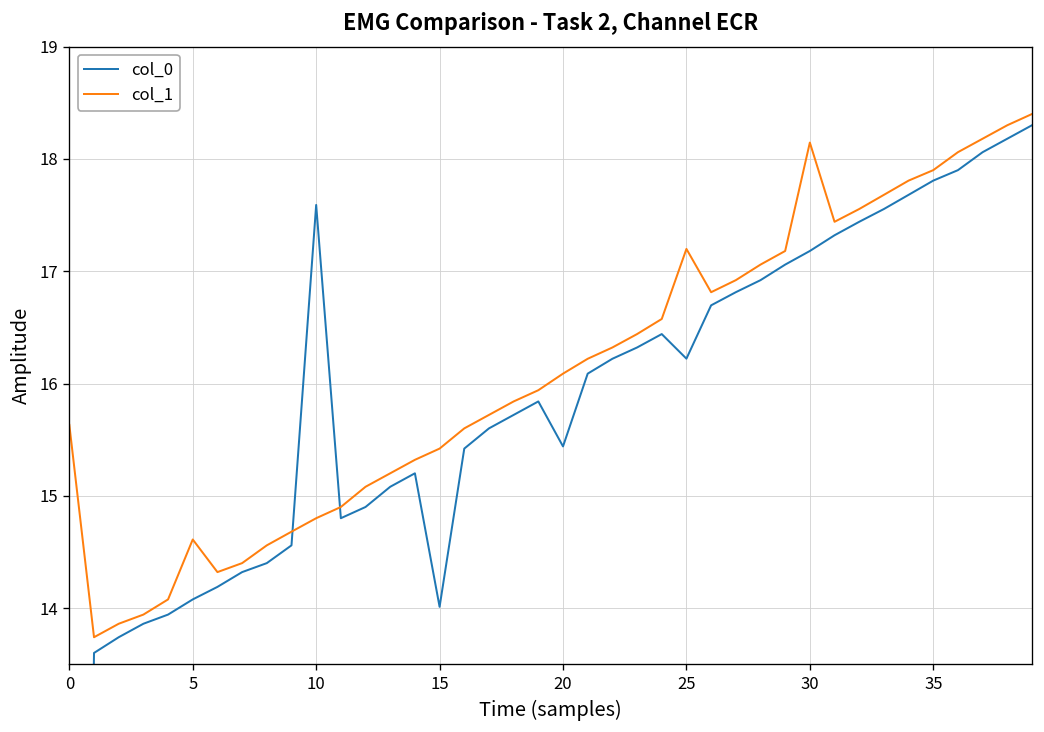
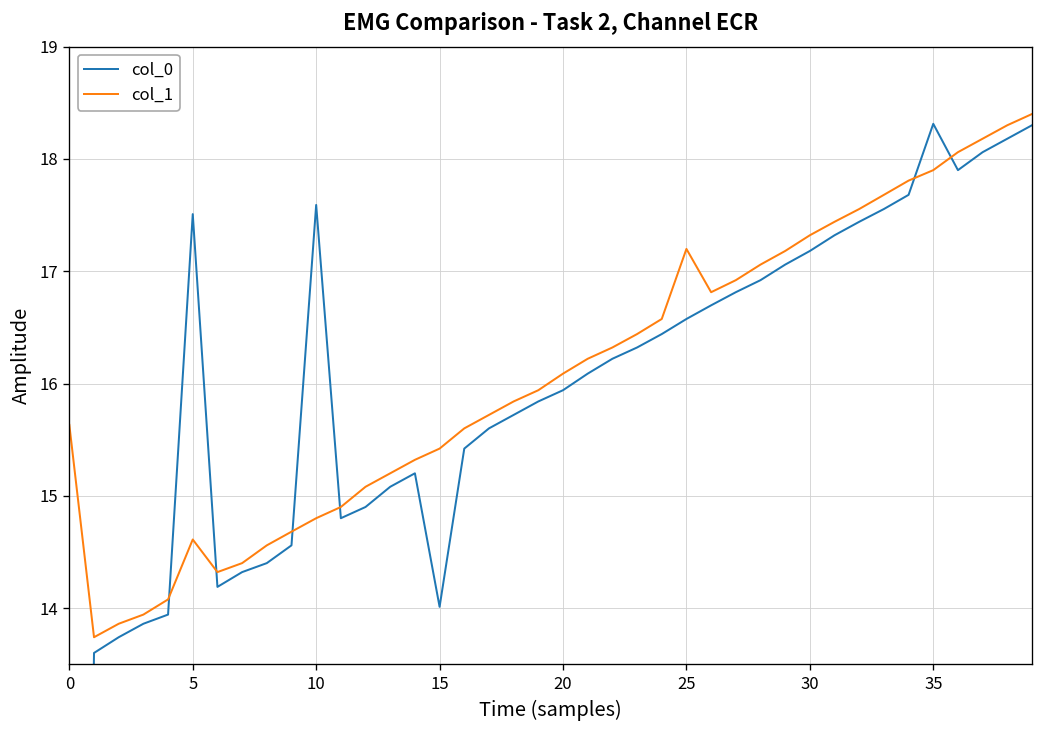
  {
    "col_0": {
-     "5": 14.1,
+     "5": 17.5,
      "10": 17.6,
      "15": 14.0,
-     "20": 15.4,
-     "25": 16.2,
+     "20": 15.9,
+     "25": 16.6,
      "30": 17.2,
-     "35": 17.8
+     "35": 18.3
    },
    "col_1": {
      "0": 15.6,
      "5": 14.6,
      "10": 14.8,
      "15": 15.4,
      "20": 16.1,
      "25": 17.2,
-     "30": 18.1,
+     "30": 17.3,
      "35": 17.9
    }
  }
